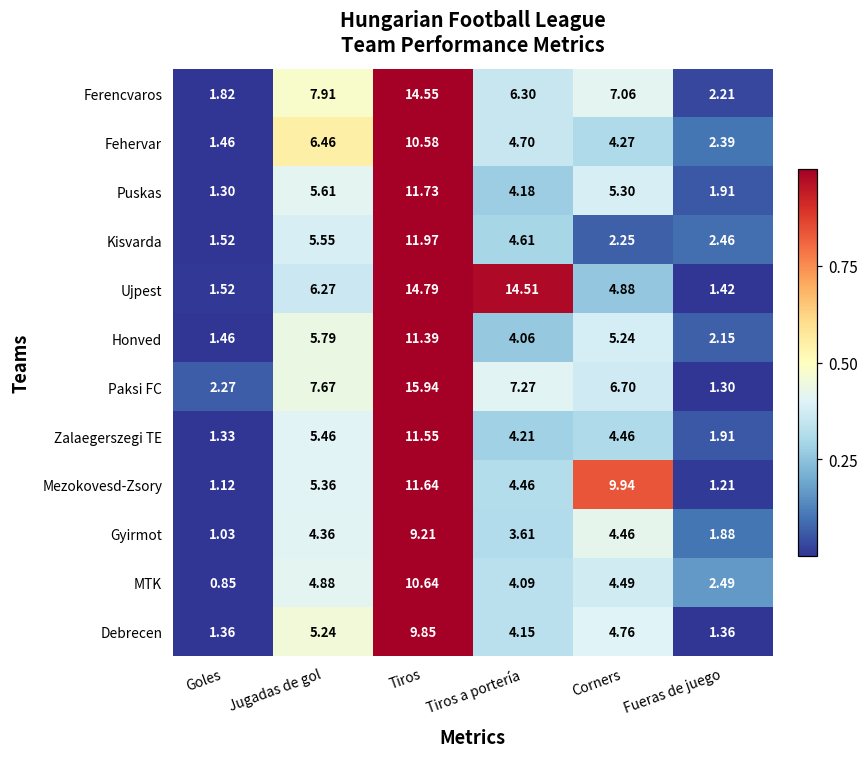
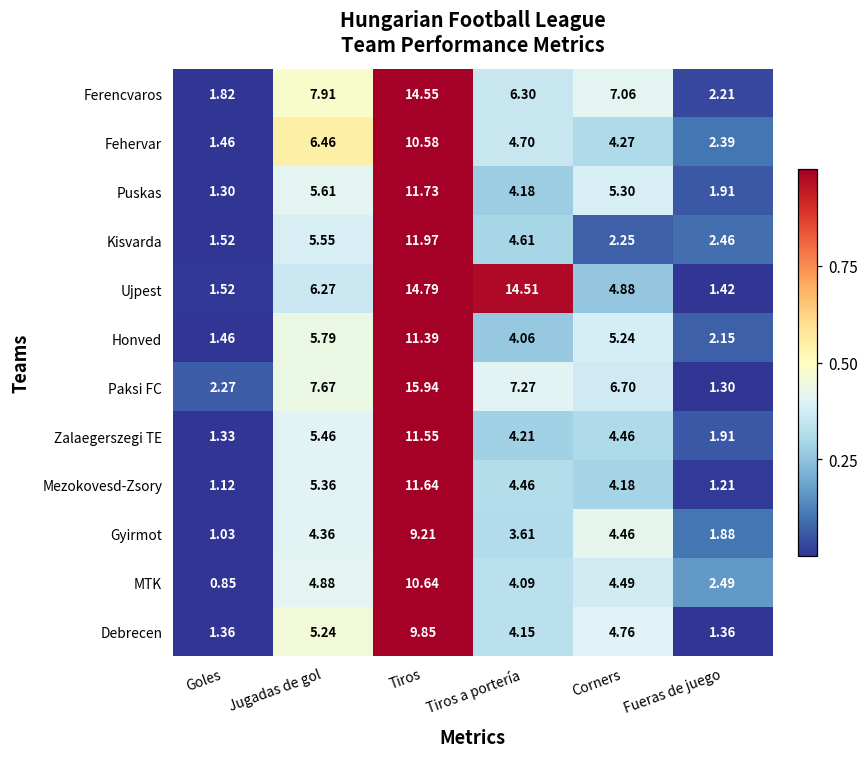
  {
    "Ferencvaros": {
      "Goles": 1.82,
      "Jugadas de gol": 7.91,
      "Tiros": 14.55,
      "Tiros a portería": 6.30,
      "Corners": 7.06,
      "Fueras de juego": 2.21
    },
    "Fehervar": {
      "Goles": 1.46,
      "Jugadas de gol": 6.46,
      "Tiros": 10.58,
      "Tiros a portería": 4.70,
      "Corners": 4.27,
      "Fueras de juego": 2.39
    },
    "Puskas": {
      "Goles": 1.30,
      "Jugadas de gol": 5.61,
      "Tiros": 11.73,
      "Tiros a portería": 4.18,
      "Corners": 5.30,
      "Fueras de juego": 1.91
    },
    "Kisvarda": {
      "Goles": 1.52,
      "Jugadas de gol": 5.55,
      "Tiros": 11.97,
      "Tiros a portería": 4.61,
      "Corners": 2.25,
      "Fueras de juego": 2.46
    },
    "Ujpest": {
      "Goles": 1.52,
      "Jugadas de gol": 6.27,
      "Tiros": 14.79,
      "Tiros a portería": 14.51,
      "Corners": 4.88,
      "Fueras de juego": 1.42
    },
    "Honved": {
      "Goles": 1.46,
      "Jugadas de gol": 5.79,
      "Tiros": 11.39,
      "Tiros a portería": 4.06,
      "Corners": 5.24,
      "Fueras de juego": 2.15
    },
    "Paksi FC": {
      "Goles": 2.27,
      "Jugadas de gol": 7.67,
      "Tiros": 15.94,
      "Tiros a portería": 7.27,
      "Corners": 6.70,
      "Fueras de juego": 1.30
    },
    "Zalaegerszegi TE": {
      "Goles": 1.33,
      "Jugadas de gol": 5.46,
      "Tiros": 11.55,
      "Tiros a portería": 4.21,
      "Corners": 4.46,
      "Fueras de juego": 1.91
    },
    "Mezokovesd-Zsory": {
      "Goles": 1.12,
      "Jugadas de gol": 5.36,
      "Tiros": 11.64,
      "Tiros a portería": 4.46,
-     "Corners": 9.94,
+     "Corners": 4.18,
      "Fueras de juego": 1.21
    },
    "Gyirmot": {
      "Goles": 1.03,
      "Jugadas de gol": 4.36,
      "Tiros": 9.21,
      "Tiros a portería": 3.61,
      "Corners": 4.46,
      "Fueras de juego": 1.88
    },
    "MTK": {
      "Goles": 0.85,
      "Jugadas de gol": 4.88,
      "Tiros": 10.64,
      "Tiros a portería": 4.09,
      "Corners": 4.49,
      "Fueras de juego": 2.49
    },
    "Debrecen": {
      "Goles": 1.36,
      "Jugadas de gol": 5.24,
      "Tiros": 9.85,
      "Tiros a portería": 4.15,
      "Corners": 4.76,
      "Fueras de juego": 1.36
    }
  }
